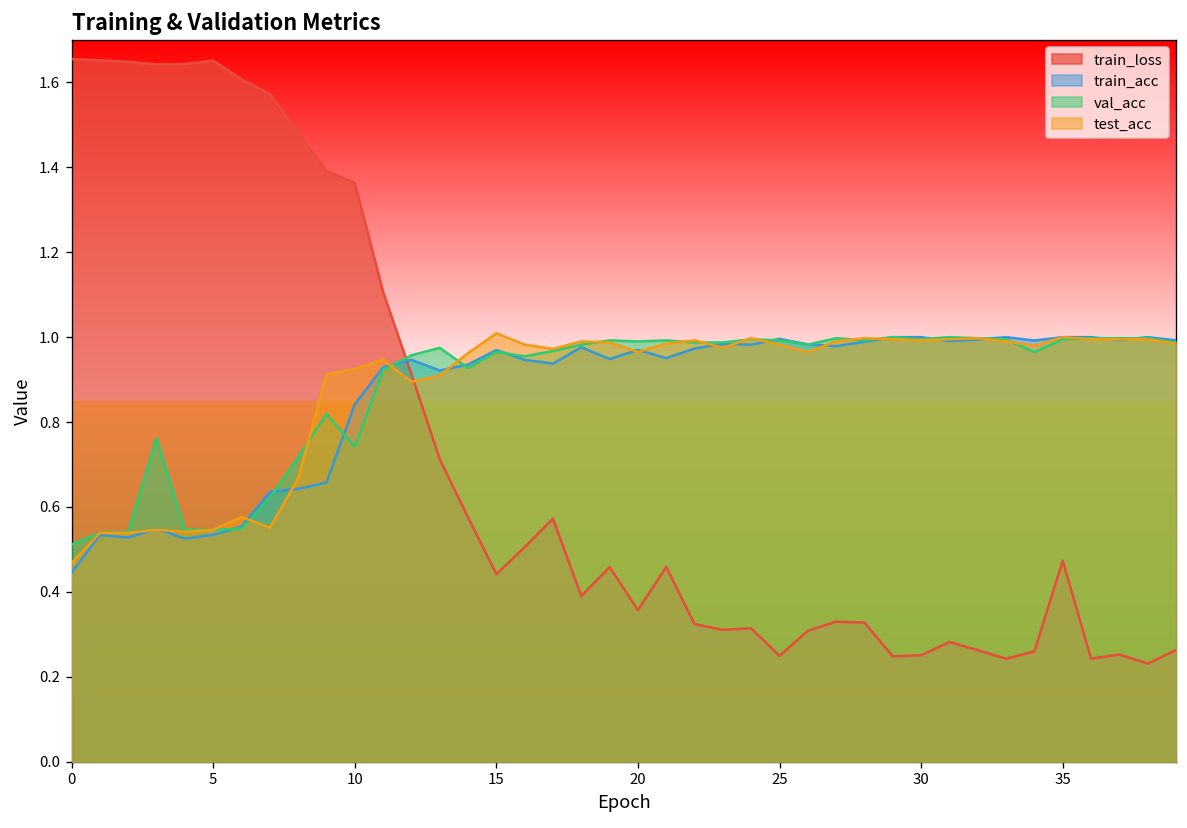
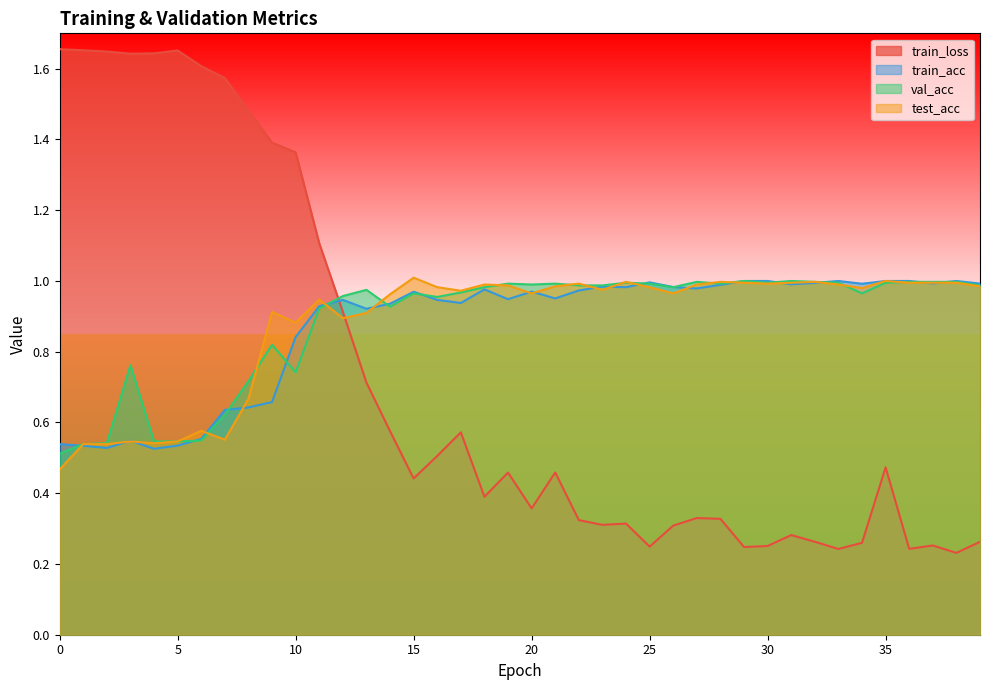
  {
    "train_loss": {
      "0": 1.66,
      "5": 1.65,
      "10": 1.36,
      "15": 0.44,
      "20": 0.36,
      "25": 0.25,
      "30": 0.25,
      "35": 0.47
    },
    "train_acc": {
-     "0": 0.44,
+     "0": 0.54,
      "5": 0.53,
      "10": 0.84
    },
    "val_acc": {
      "0": 0.51,
      "10": 0.74,
      "20": 0.99
    },
    "test_acc": {
      "0": 0.47,
-     "10": 0.92,
+     "10": 0.88,
      "15": 1.01,
      "25": 0.98
    }
  }
